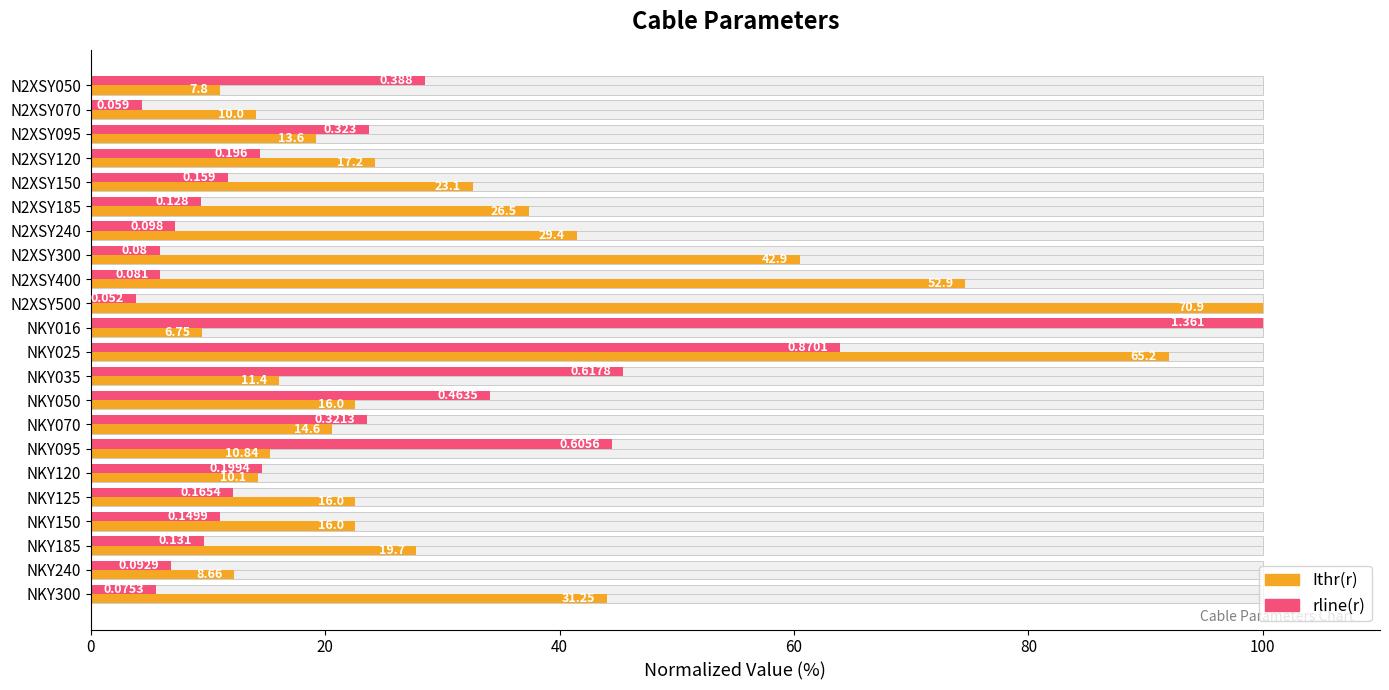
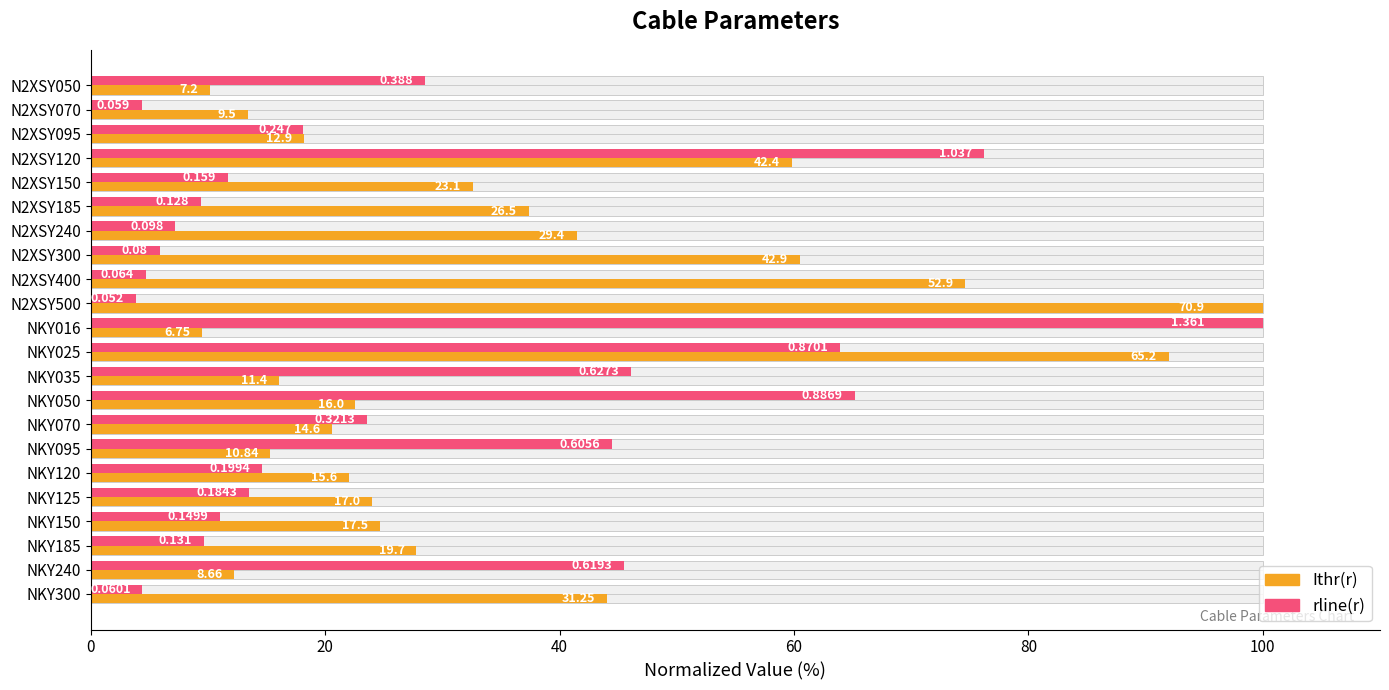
  {
    "Ithr(r)": {
-     "N2XSY050": 7.8,
-     "N2XSY070": 10.0,
-     "N2XSY095": 13.6,
-     "N2XSY120": 17.2,
-     "NKY120": 10.1,
-     "NKY125": 16.0,
-     "NKY150": 16.0
+     "N2XSY050": 7.2,
+     "N2XSY070": 9.5,
+     "N2XSY095": 12.9,
+     "N2XSY120": 42.4,
+     "NKY120": 15.6,
+     "NKY125": 17.0,
+     "NKY150": 17.5
    },
    "rline(r)": {
-     "N2XSY095": 0.323,
-     "N2XSY120": 0.196,
-     "N2XSY400": 0.081,
-     "NKY035": 0.6178,
-     "NKY050": 0.4635,
-     "NKY125": 0.1654,
-     "NKY240": 0.0929,
-     "NKY300": 0.0753
+     "N2XSY095": 0.247,
+     "N2XSY120": 1.037,
+     "N2XSY400": 0.064,
+     "NKY035": 0.6273,
+     "NKY050": 0.8869,
+     "NKY125": 0.1843,
+     "NKY240": 0.6193,
+     "NKY300": 0.0601
    }
  }
